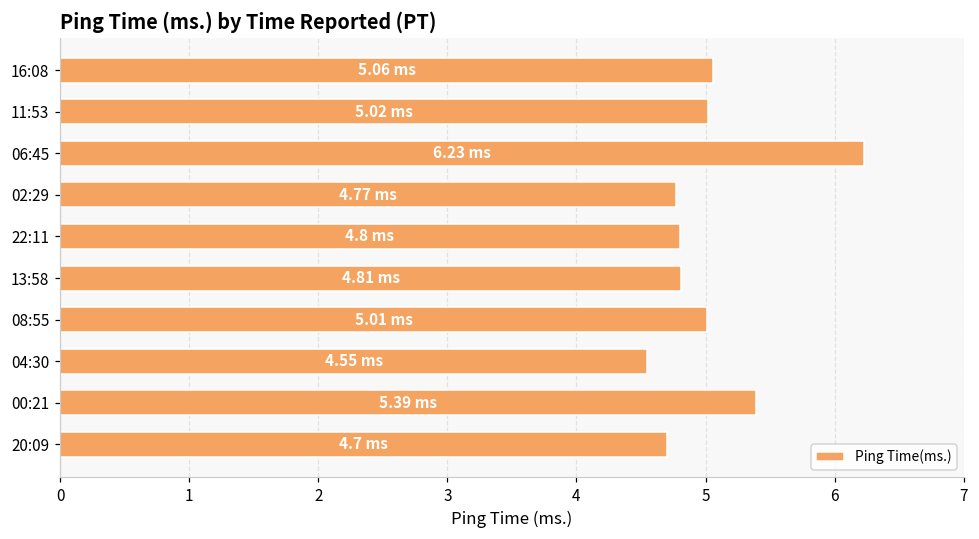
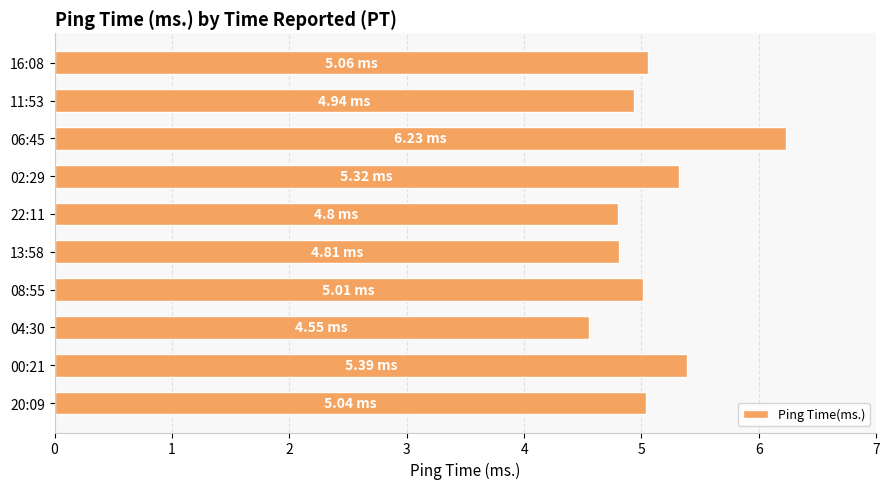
  {
    "16:08": 5.06,
-   "11:53": 5.02,
+   "11:53": 4.94,
    "06:45": 6.23,
-   "02:29": 4.77,
+   "02:29": 5.32,
    "22:11": 4.8,
    "13:58": 4.81,
    "08:55": 5.01,
    "04:30": 4.55,
    "00:21": 5.39,
-   "20:09": 4.7
+   "20:09": 5.04
  }
